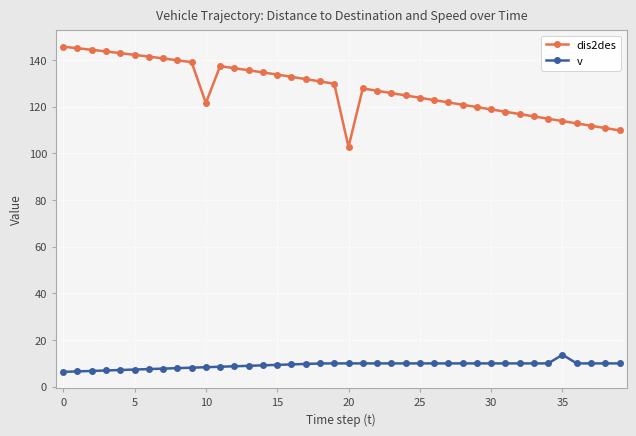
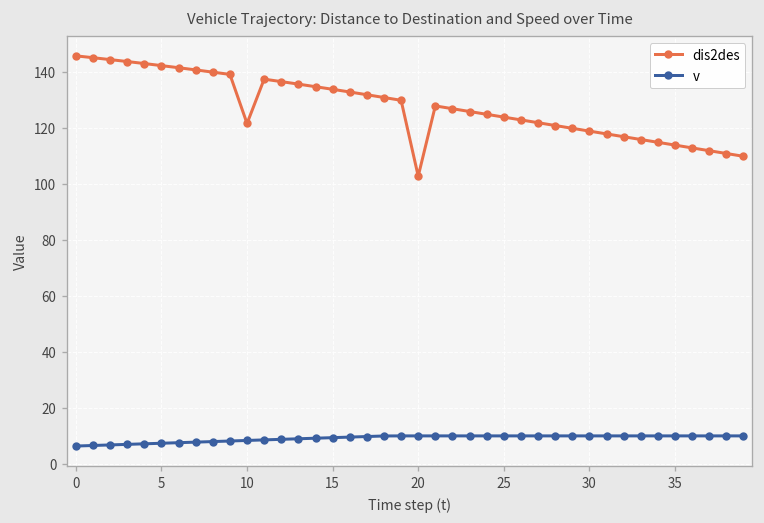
  {
    "dis2des": {
      "0": 146,
      "5": 142,
      "10": 122,
      "15": 134,
      "20": 103,
      "25": 124,
      "30": 119,
      "35": 114
    },
    "v": {
      "0": 6,
      "5": 7,
      "10": 8,
      "15": 9,
      "20": 10,
      "25": 10,
      "30": 10,
-     "35": 14
+     "35": 10
    }
  }
